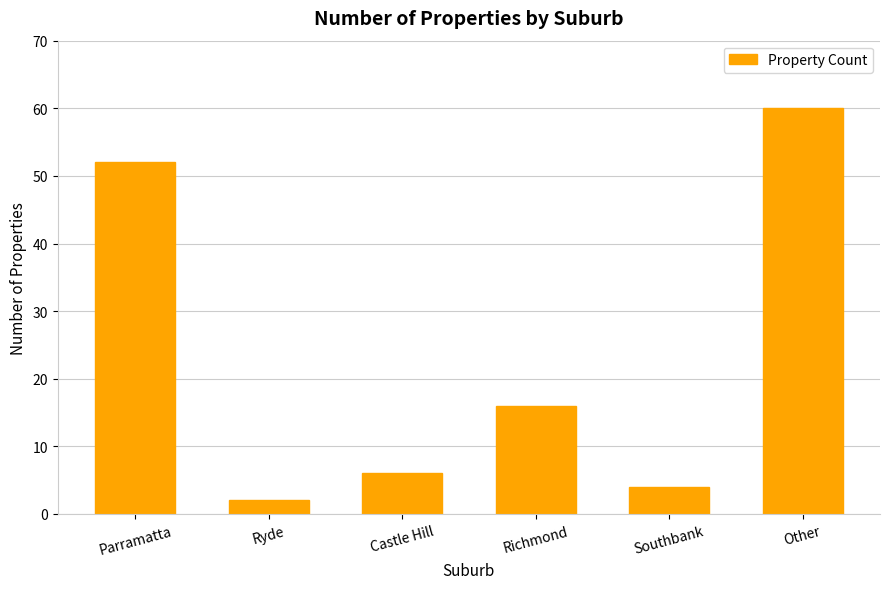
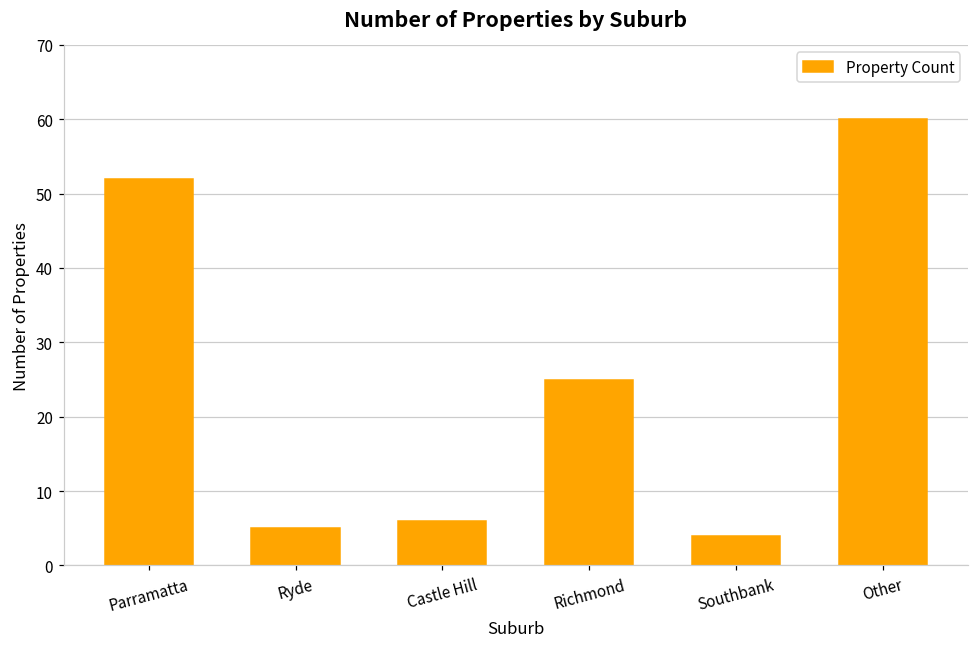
  {
    "Parramatta": 52,
-   "Ryde": 2,
+   "Ryde": 5,
    "Castle Hill": 6,
-   "Richmond": 16,
+   "Richmond": 25,
    "Southbank": 4,
    "Other": 60
  }
